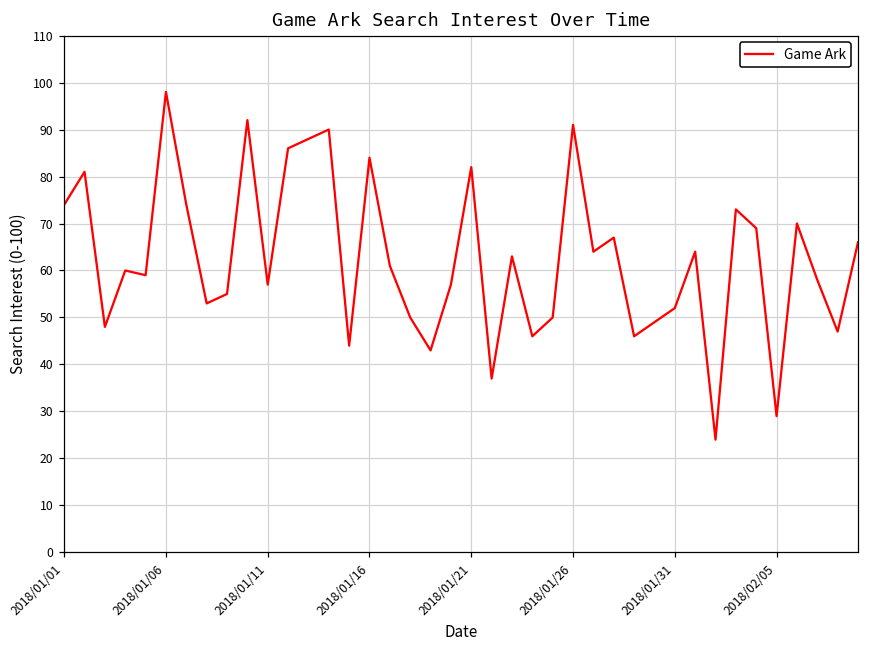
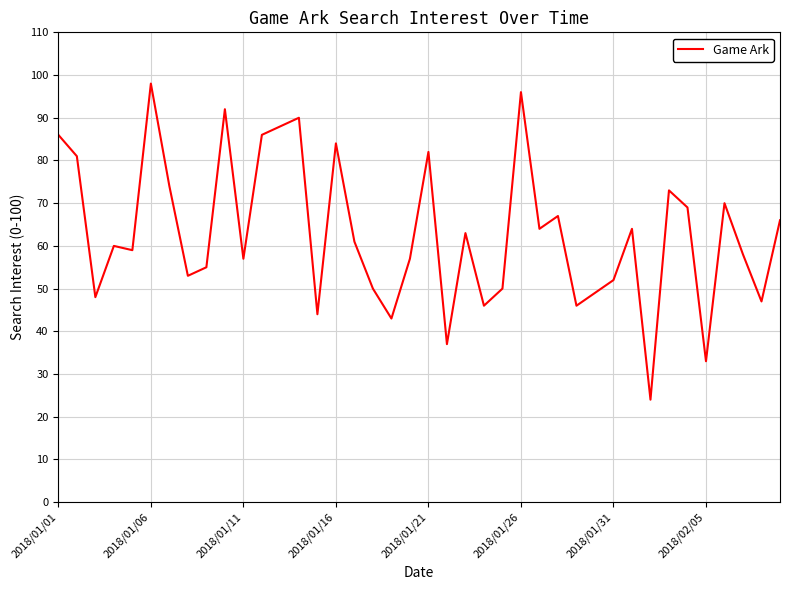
  {
-   "2018/01/01": 74,
+   "2018/01/01": 86,
    "2018/01/06": 98,
    "2018/01/11": 57,
    "2018/01/16": 84,
    "2018/01/21": 82,
-   "2018/01/26": 91,
+   "2018/01/26": 96,
    "2018/01/31": 52,
-   "2018/02/05": 29
+   "2018/02/05": 33
  }
